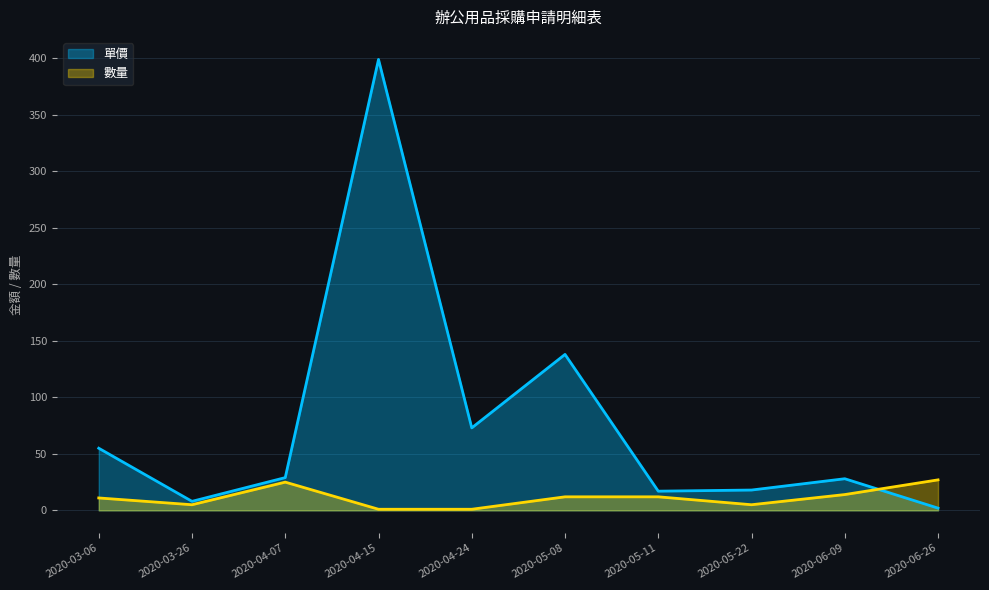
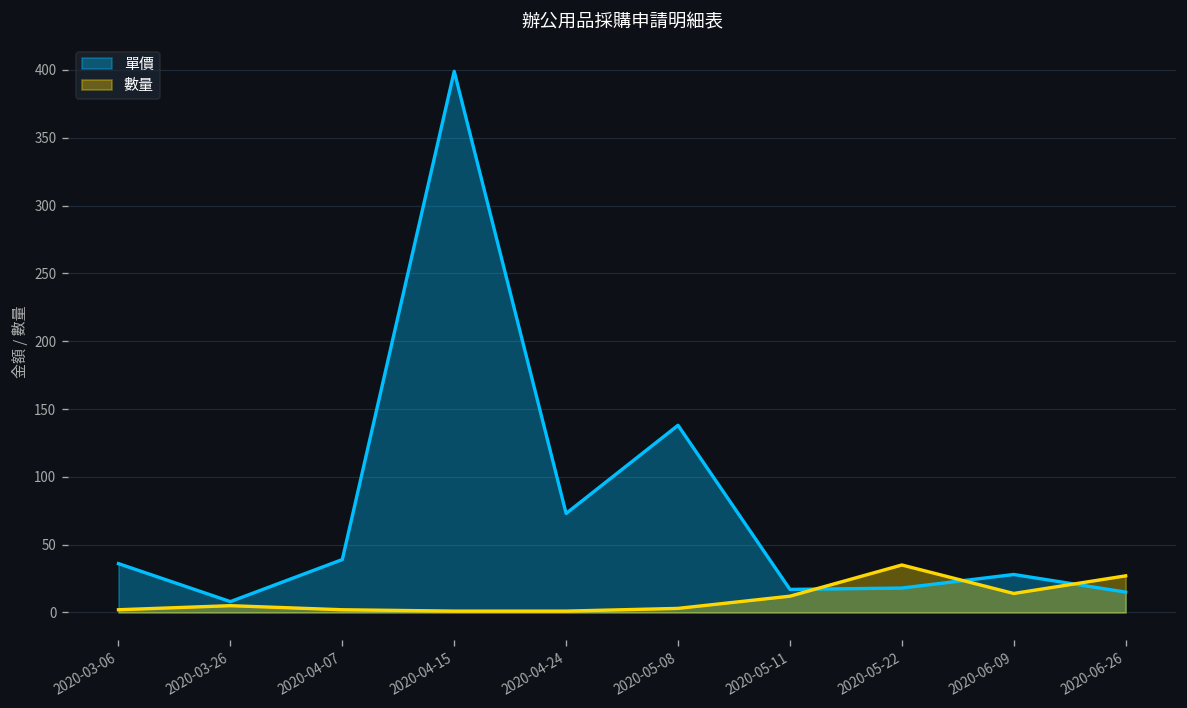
  {
    "單價": {
-     "2020-03-06": 55,
+     "2020-03-06": 36,
      "2020-03-26": 8,
-     "2020-04-07": 29,
+     "2020-04-07": 39,
      "2020-04-15": 399,
      "2020-04-24": 73,
      "2020-05-08": 138,
      "2020-05-11": 17,
      "2020-05-22": 18,
      "2020-06-09": 28,
-     "2020-06-26": 2
+     "2020-06-26": 15
    },
    "數量": {
-     "2020-03-06": 11,
+     "2020-03-06": 2,
      "2020-03-26": 5,
-     "2020-04-07": 25,
+     "2020-04-07": 2,
      "2020-04-15": 1,
      "2020-04-24": 1,
-     "2020-05-08": 12,
+     "2020-05-08": 3,
      "2020-05-11": 12,
-     "2020-05-22": 5,
+     "2020-05-22": 35,
      "2020-06-09": 14,
      "2020-06-26": 27
    }
  }
